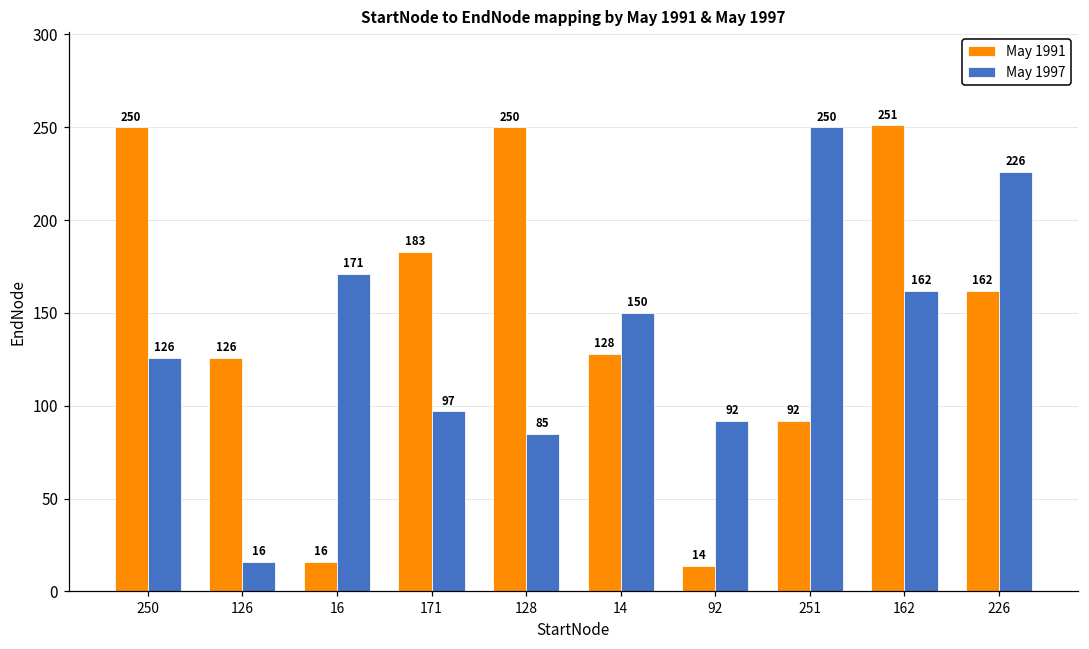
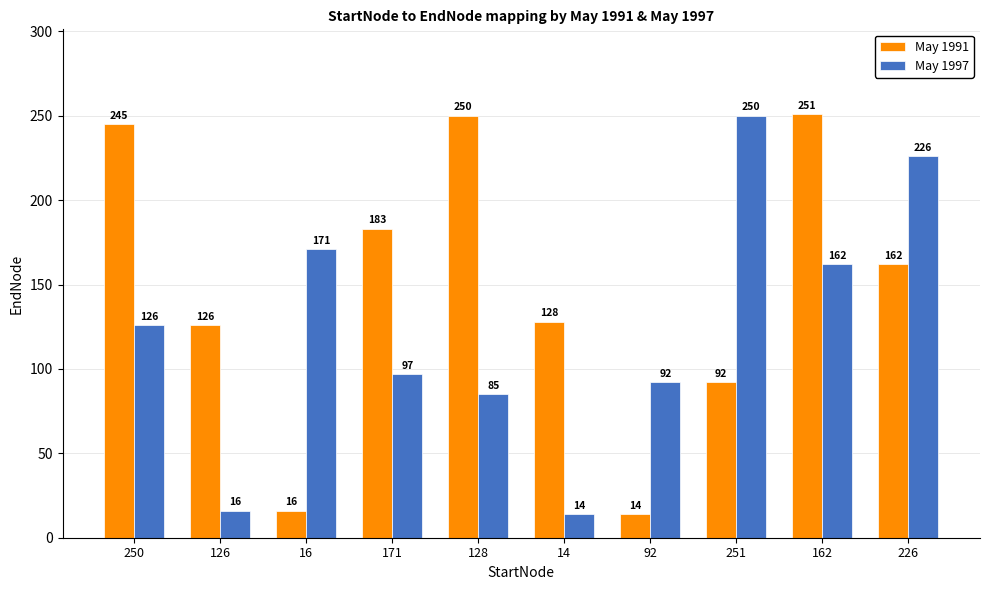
  {
    "May 1991": {
-     "250": 250,
+     "250": 245,
      "126": 126,
      "16": 16,
      "171": 183,
      "128": 250,
      "14": 128,
      "92": 14,
      "251": 92,
      "162": 251,
      "226": 162
    },
    "May 1997": {
      "250": 126,
      "126": 16,
      "16": 171,
      "171": 97,
      "128": 85,
-     "14": 150,
+     "14": 14,
      "92": 92,
      "251": 250,
      "162": 162,
      "226": 226
    }
  }
